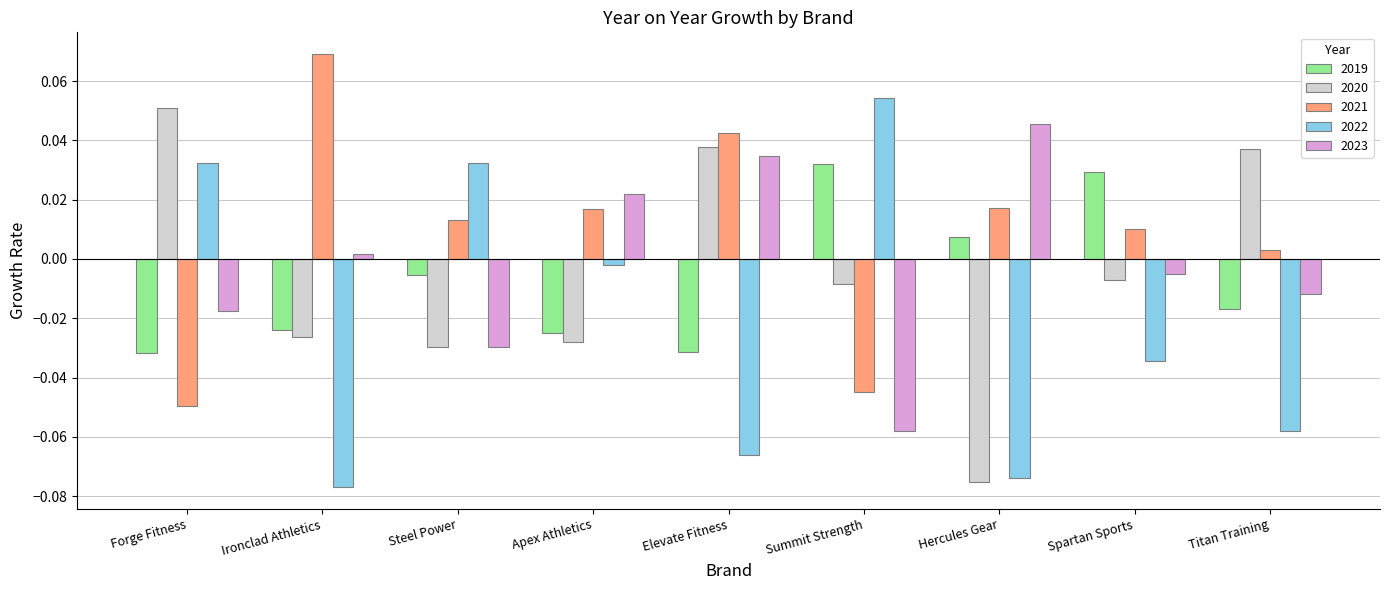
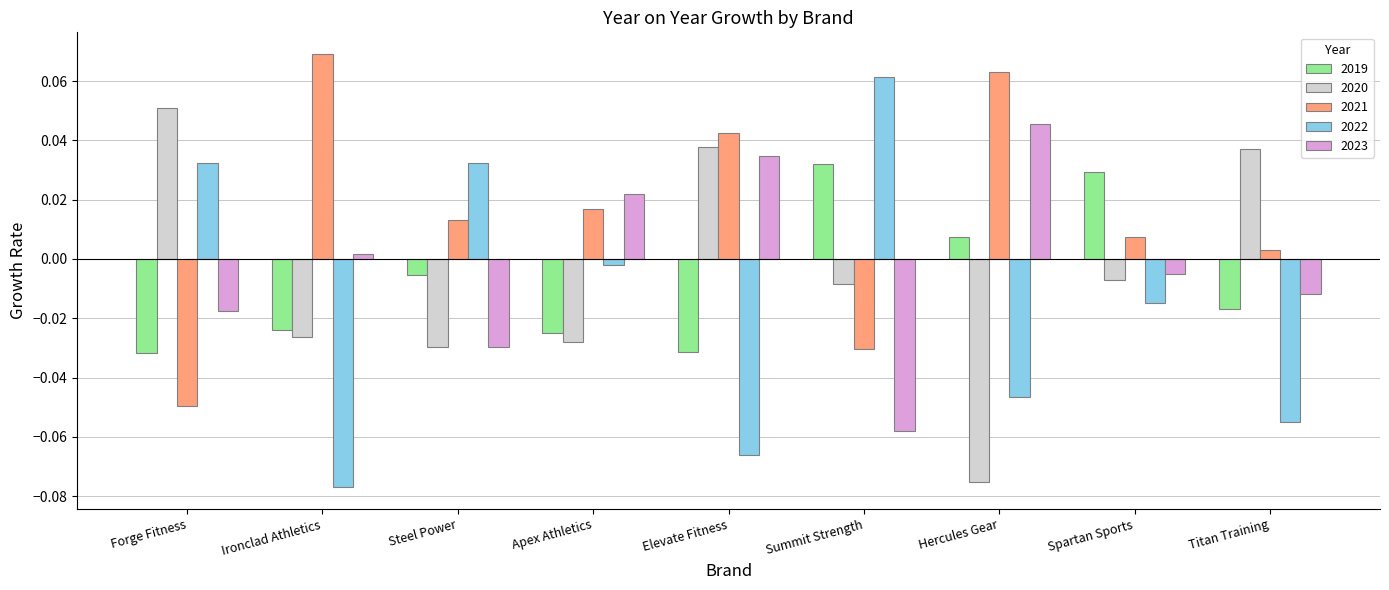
  {
    "2019": {
      "Forge Fitness": -0.032,
      "Ironclad Athletics": -0.024,
      "Steel Power": -0.005,
      "Apex Athletics": -0.025,
      "Elevate Fitness": -0.031,
      "Summit Strength": 0.032,
      "Hercules Gear": 0.007,
      "Spartan Sports": 0.029,
      "Titan Training": -0.017
    },
    "2021": {
      "Forge Fitness": -0.050,
      "Ironclad Athletics": 0.069,
      "Steel Power": 0.013,
      "Apex Athletics": 0.017,
      "Elevate Fitness": 0.042,
-     "Summit Strength": -0.045,
-     "Hercules Gear": 0.017,
-     "Spartan Sports": 0.010,
+     "Summit Strength": -0.030,
+     "Hercules Gear": 0.063,
+     "Spartan Sports": 0.007,
      "Titan Training": 0.003
    },
    "2022": {
      "Forge Fitness": 0.032,
      "Ironclad Athletics": -0.077,
      "Steel Power": 0.032,
      "Apex Athletics": -0.002,
      "Elevate Fitness": -0.066,
-     "Summit Strength": 0.054,
-     "Hercules Gear": -0.074,
-     "Spartan Sports": -0.034,
-     "Titan Training": -0.058
+     "Summit Strength": 0.061,
+     "Hercules Gear": -0.047,
+     "Spartan Sports": -0.015,
+     "Titan Training": -0.055
    }
  }
